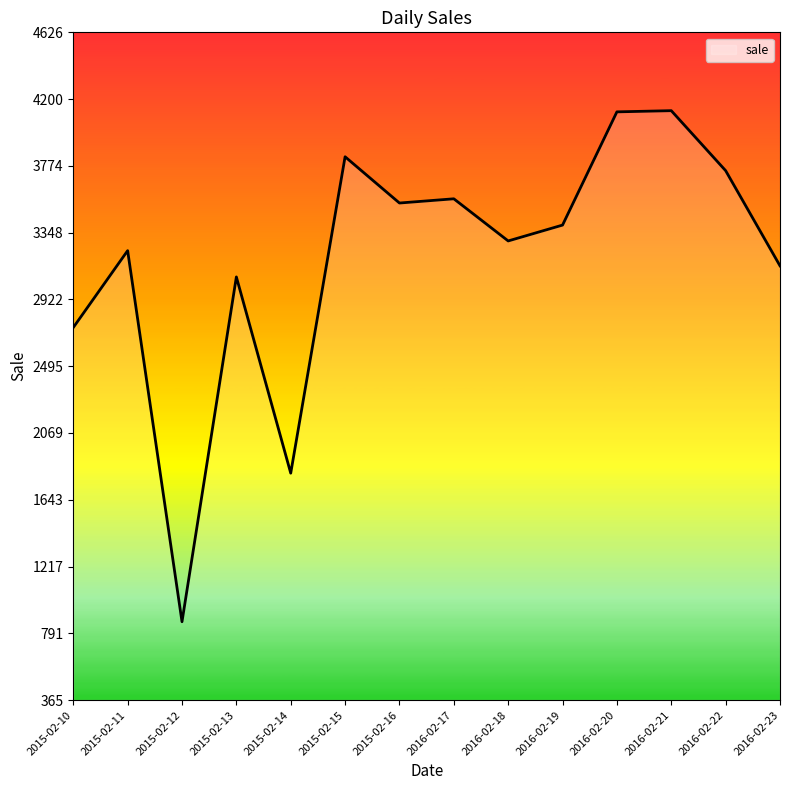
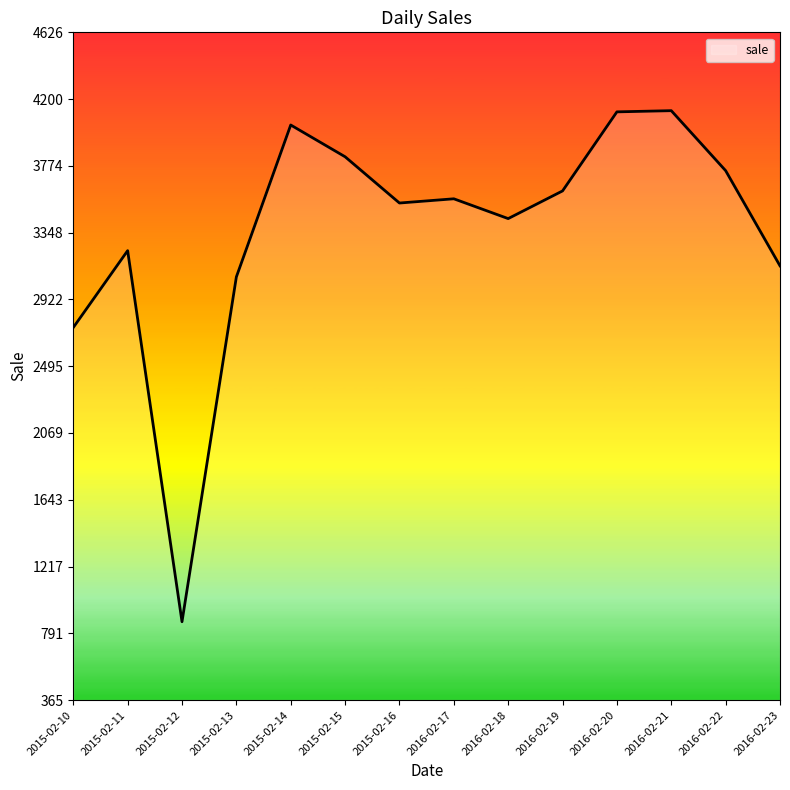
  {
    "2015-02-10": 2740,
    "2015-02-11": 3230,
    "2015-02-12": 870,
    "2015-02-13": 3070,
-   "2015-02-14": 1810,
+   "2015-02-14": 4040,
    "2015-02-15": 3830,
    "2015-02-16": 3540,
    "2016-02-17": 3560,
-   "2016-02-18": 3300,
-   "2016-02-19": 3400,
+   "2016-02-18": 3440,
+   "2016-02-19": 3610,
    "2016-02-20": 4120,
    "2016-02-21": 4130,
    "2016-02-22": 3740,
    "2016-02-23": 3140
  }
